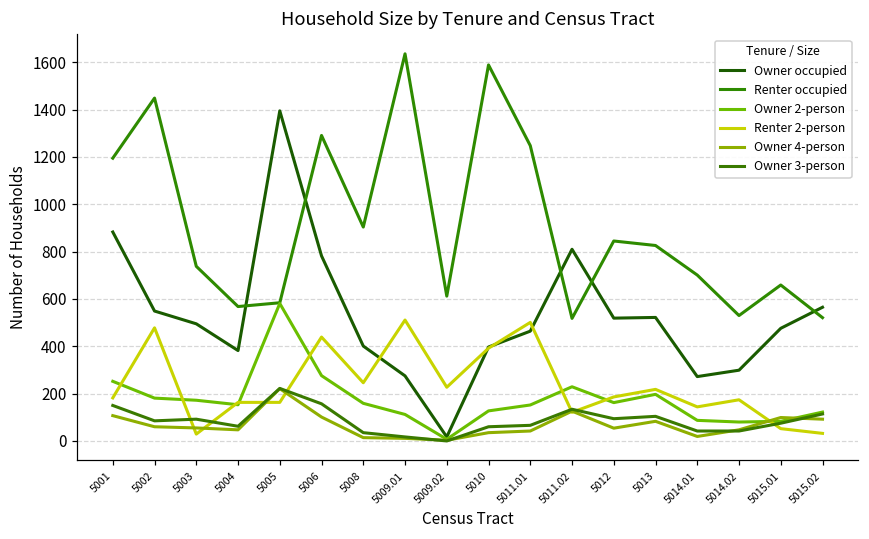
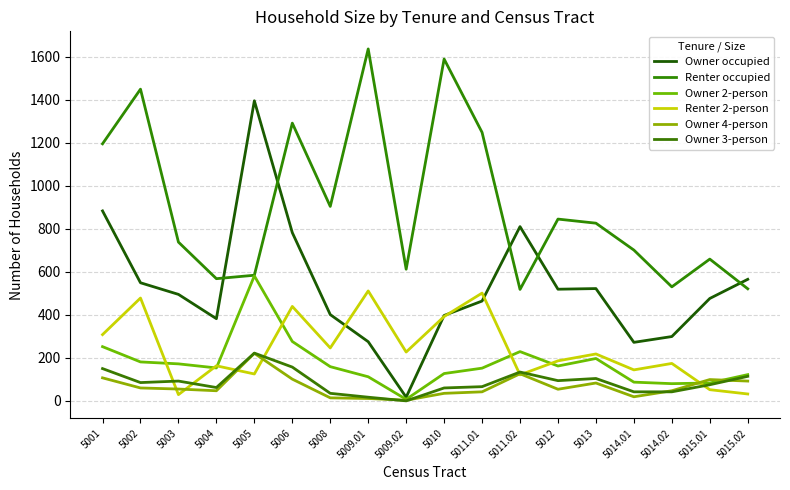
  {
    "Renter 2-person": {
-     "5001": 180,
+     "5001": 310,
      "5002": 480,
      "5003": 30,
-     "5005": 160,
+     "5005": 130,
      "5006": 440,
      "5008": 250,
      "5009.01": 510,
      "5009.02": 230,
      "5011.01": 500,
      "5012": 190,
      "5013": 220,
      "5014.01": 140,
      "5014.02": 170,
      "5015.01": 50,
      "5015.02": 30
    }
  }
